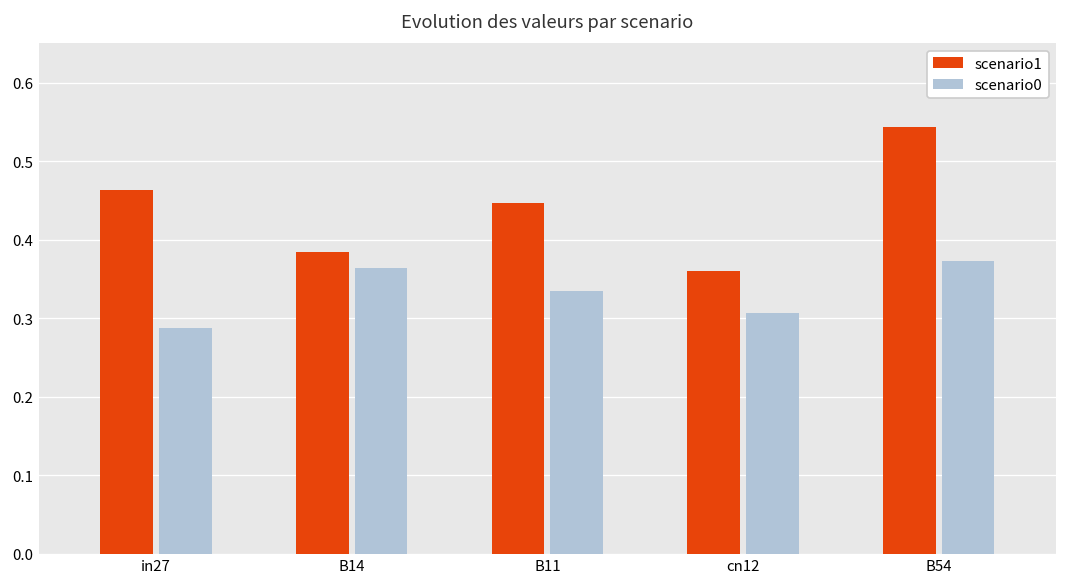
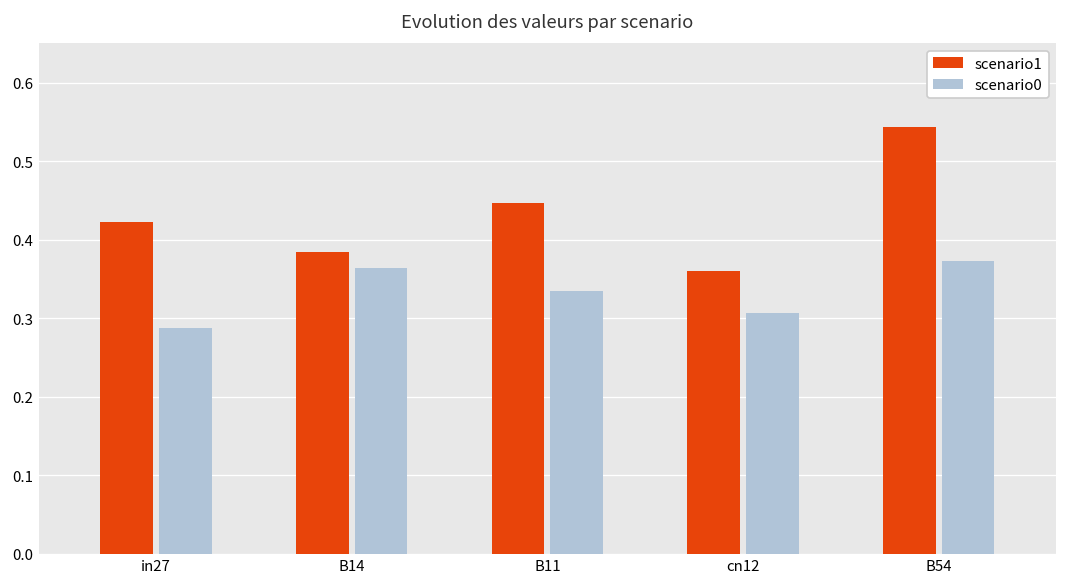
  {
    "scenario1": {
-     "in27": 0.46,
+     "in27": 0.42,
      "B14": 0.38,
      "B11": 0.45,
      "cn12": 0.36,
      "B54": 0.54
    },
    "scenario0": {
      "in27": 0.29,
      "B14": 0.36,
      "B11": 0.33,
      "cn12": 0.31,
      "B54": 0.37
    }
  }
